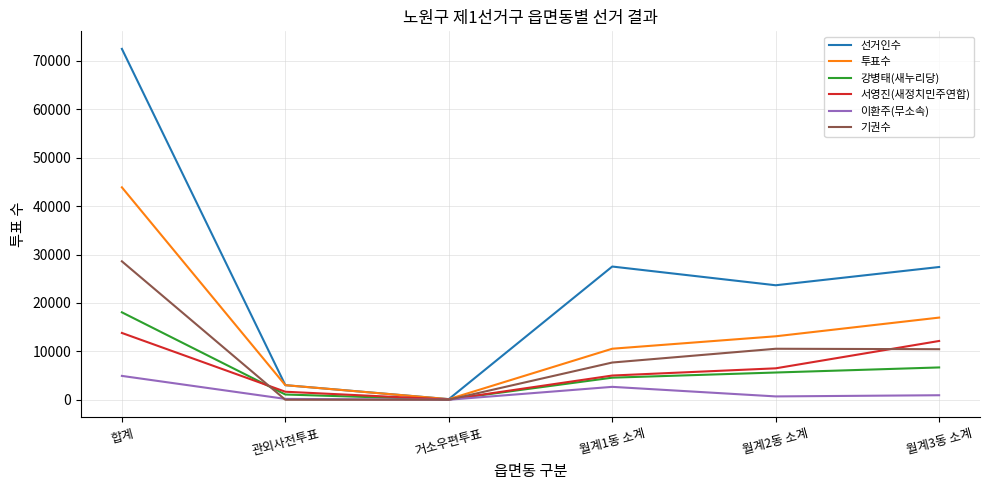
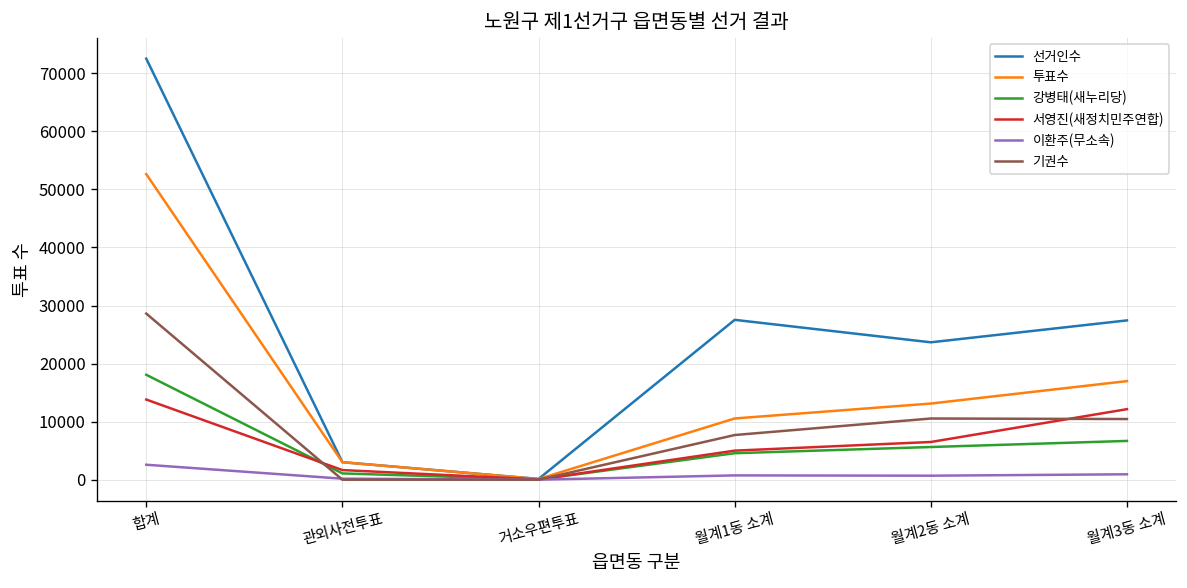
  {
    "선거인수": {
      "합계": 73000,
      "월계1동 소계": 28000,
      "월계2동 소계": 24000,
      "월계3동 소계": 27000
    },
    "투표수": {
-     "합계": 44000,
+     "합계": 53000,
      "월계1동 소계": 11000,
      "월계2동 소계": 13000,
      "월계3동 소계": 17000
    },
    "강병태(새누리당)": {
      "합계": 18000,
      "관외사전투표": 1000,
      "월계2동 소계": 6000,
      "월계3동 소계": 7000
    },
    "서영진(새정치민주연합)": {
      "합계": 14000,
      "관외사전투표": 2000,
      "월계2동 소계": 7000,
      "월계3동 소계": 12000
    },
    "이환주(무소속)": {
-     "합계": 5000,
-     "월계1동 소계": 3000,
+     "합계": 3000,
+     "월계1동 소계": 1000,
      "월계2동 소계": 1000,
      "월계3동 소계": 1000
    },
    "기권수": {
      "합계": 29000,
      "월계1동 소계": 8000,
      "월계2동 소계": 11000,
      "월계3동 소계": 10000
    }
  }
